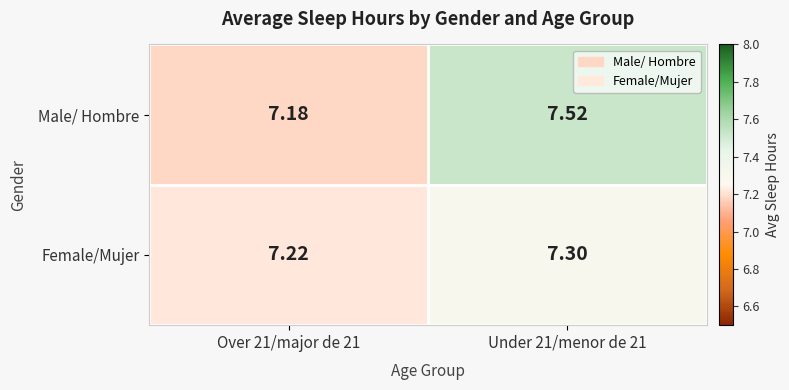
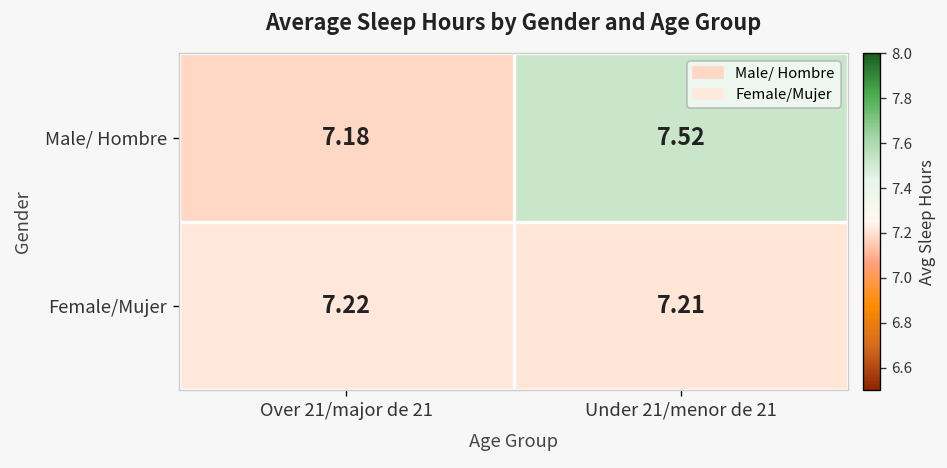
  {
    "Male/ Hombre": {
      "Over 21/major de 21": 7.18,
      "Under 21/menor de 21": 7.52
    },
    "Female/Mujer": {
      "Over 21/major de 21": 7.22,
-     "Under 21/menor de 21": 7.30
+     "Under 21/menor de 21": 7.21
    }
  }
